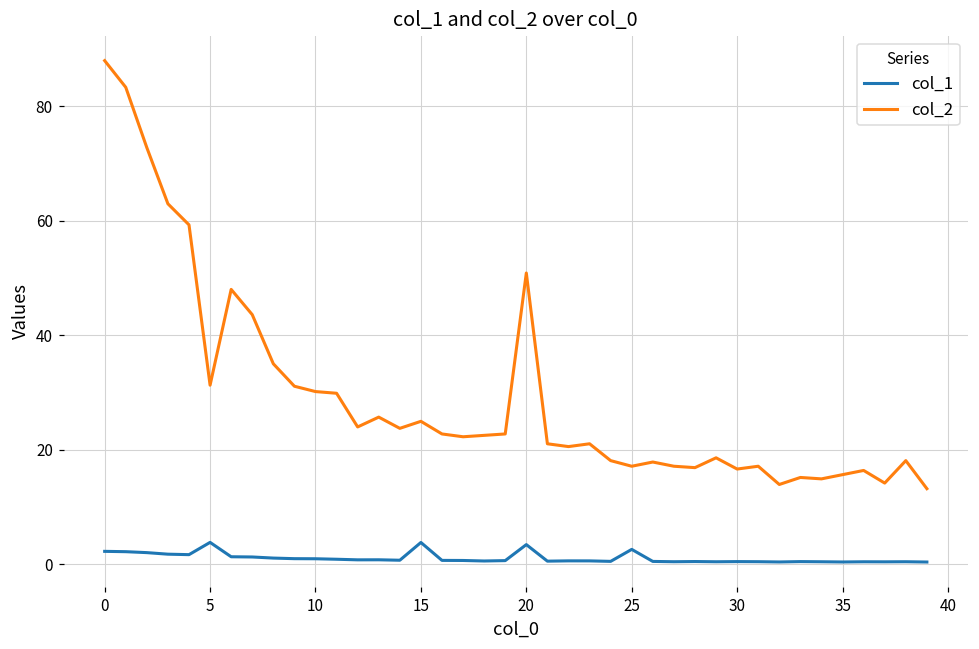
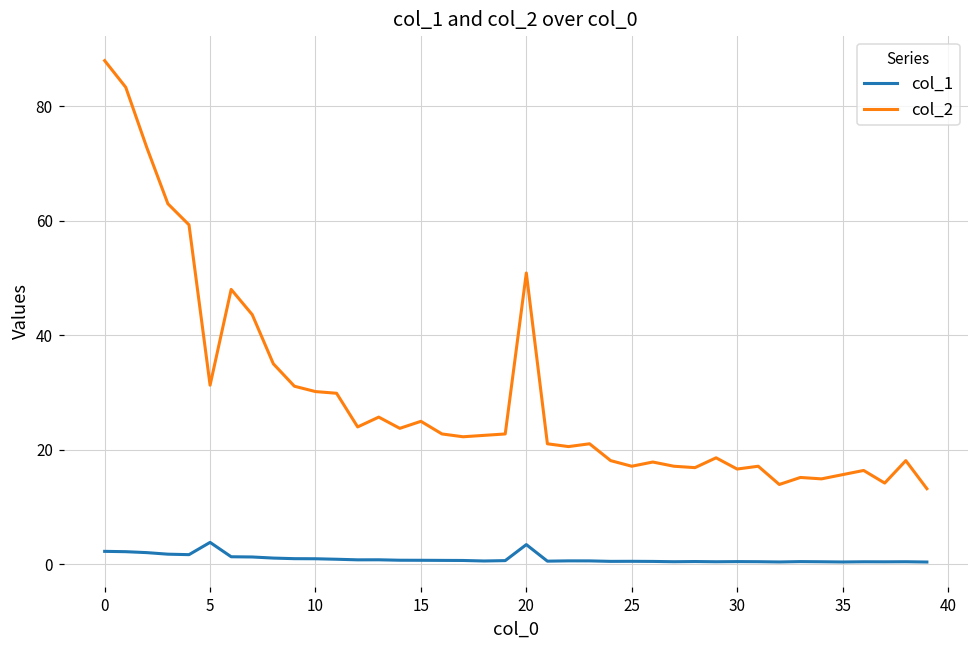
  {
    "col_1": {
      "0": 2,
      "5": 4,
      "10": 1,
-     "15": 4,
+     "15": 1,
      "20": 3,
-     "25": 3,
+     "25": 1,
      "30": 1,
      "35": 0
    },
    "col_2": {
      "0": 88,
      "5": 31,
      "10": 30,
      "15": 25,
      "20": 51,
      "25": 17,
      "30": 17,
      "35": 16
    }
  }
